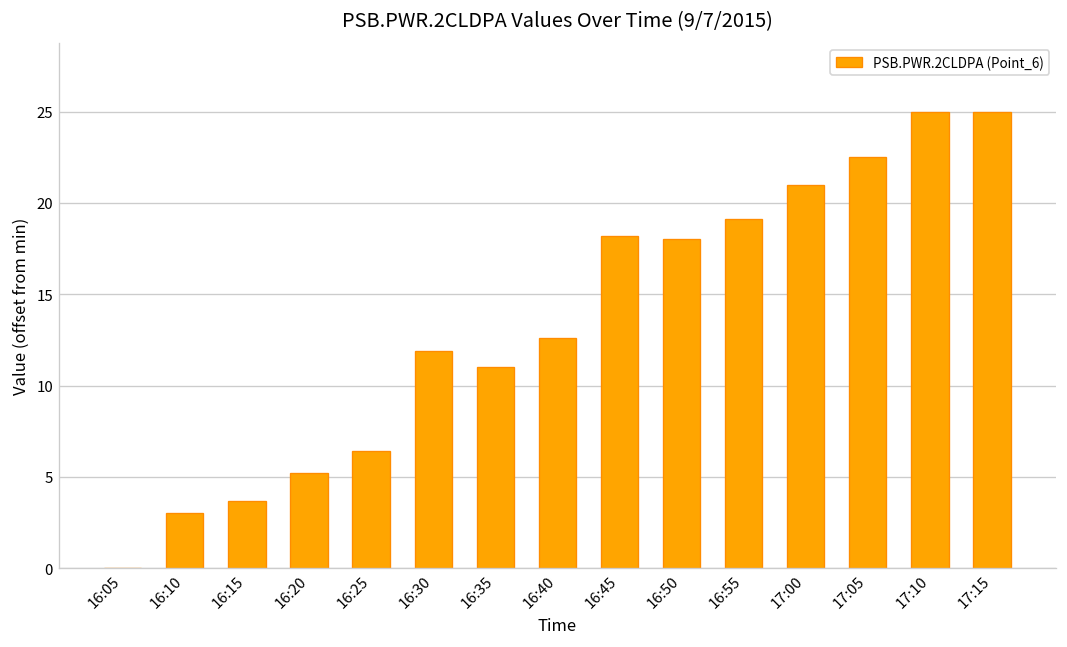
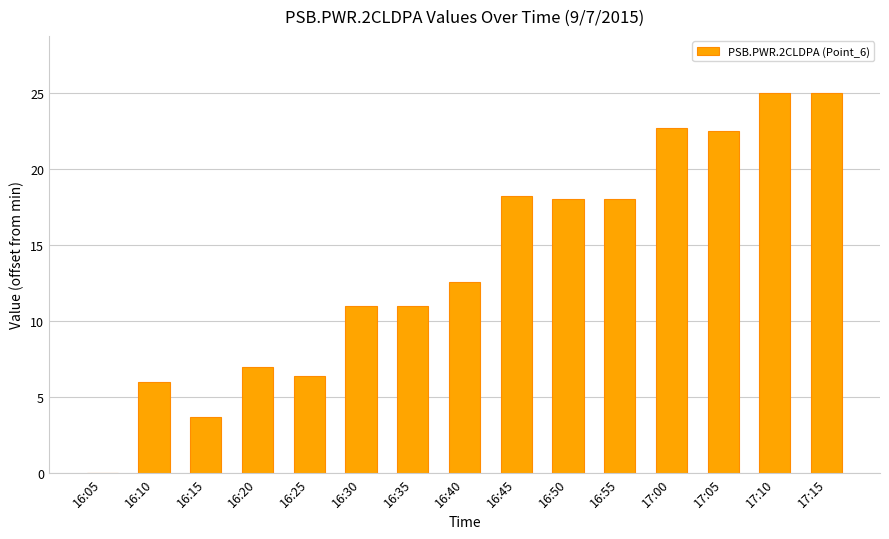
  {
    "16:05": 0.0,
-   "16:10": 3.0,
+   "16:10": 6.0,
    "16:15": 3.7,
-   "16:20": 5.2,
+   "16:20": 7.0,
    "16:25": 6.4,
-   "16:30": 11.9,
+   "16:30": 11.0,
    "16:35": 11.0,
    "16:40": 12.6,
    "16:45": 18.2,
    "16:50": 18.0,
-   "16:55": 19.1,
-   "17:00": 21.0,
+   "16:55": 18.0,
+   "17:00": 22.7,
    "17:05": 22.5,
    "17:10": 25.0,
    "17:15": 25.0
  }
